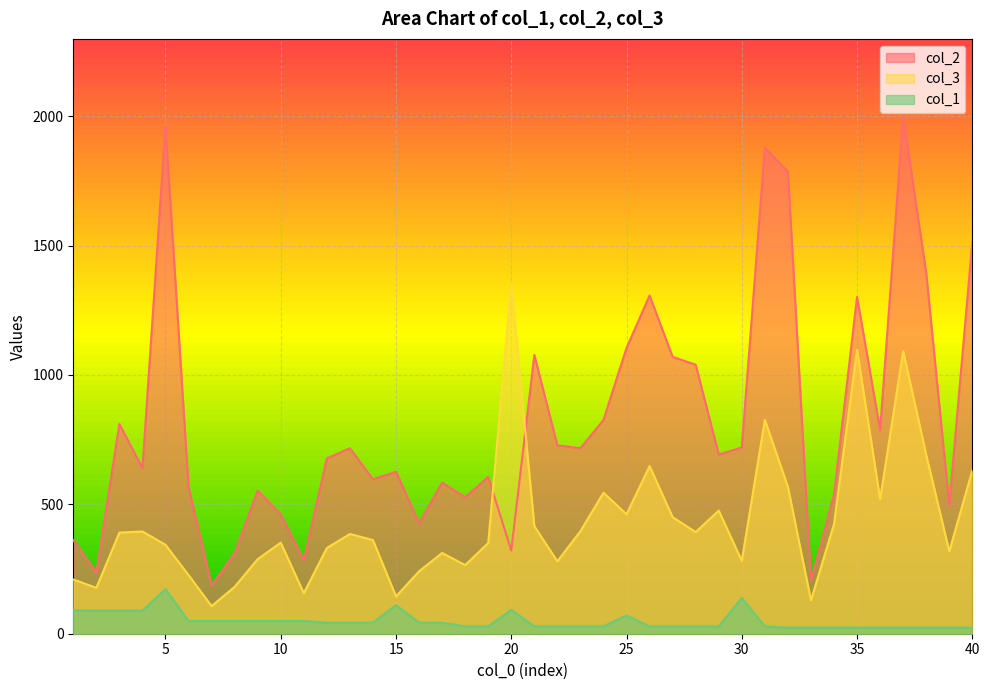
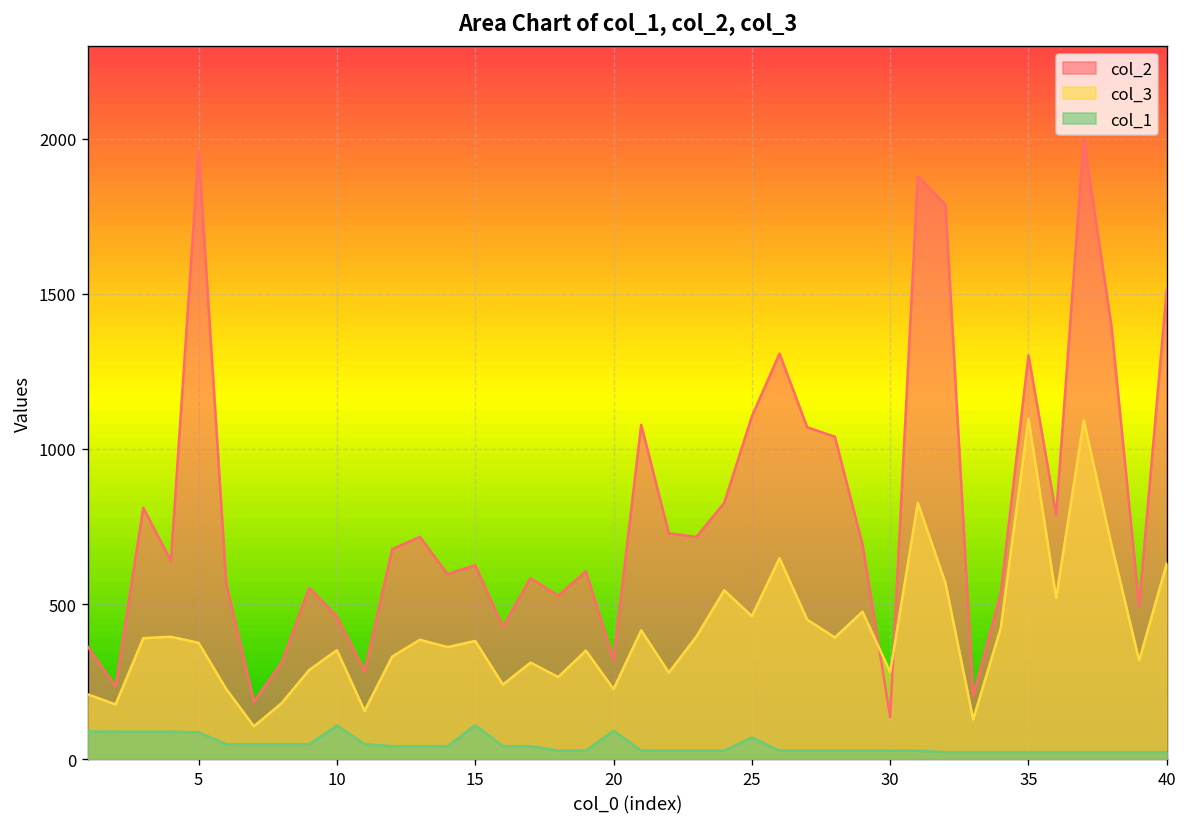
  {
    "col_2": {
      "5": 1960,
      "10": 460,
      "15": 630,
      "20": 320,
      "25": 1100,
-     "30": 720,
+     "30": 140,
      "35": 1300,
      "40": 1510
    },
    "col_3": {
-     "5": 340,
+     "5": 380,
      "10": 350,
-     "15": 140,
-     "20": 1350,
+     "15": 380,
+     "20": 230,
      "25": 460,
      "30": 280,
      "35": 1100,
      "40": 630
    },
    "col_1": {
-     "5": 170,
-     "10": 50,
+     "5": 90,
+     "10": 110,
      "15": 110,
      "20": 90,
      "25": 70,
-     "30": 140,
+     "30": 30,
      "35": 20,
      "40": 20
    }
  }
